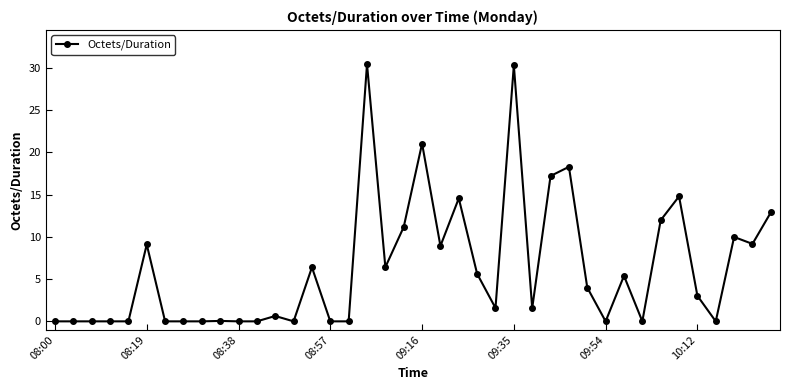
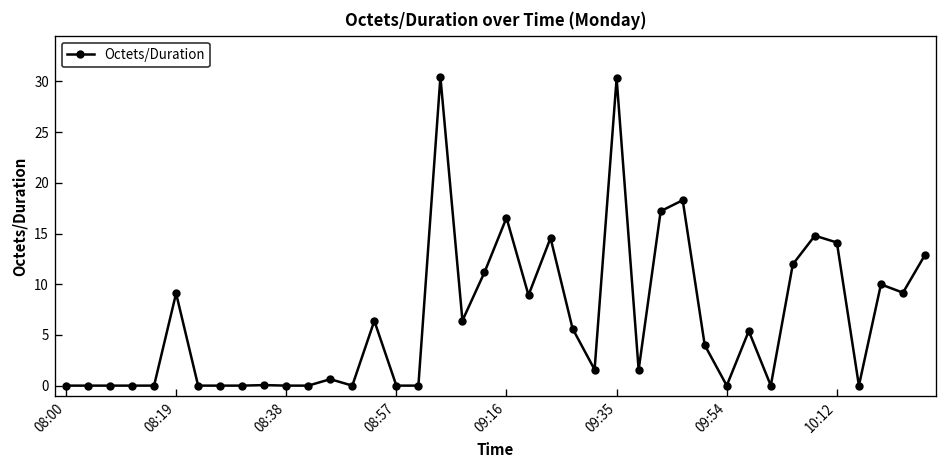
  {
    "08:00": 0,
    "08:19": 9,
    "08:38": 0,
    "08:57": 0,
-   "09:16": 21,
+   "09:16": 17,
    "09:35": 30,
    "09:54": 0,
-   "10:12": 3
+   "10:12": 14
  }
